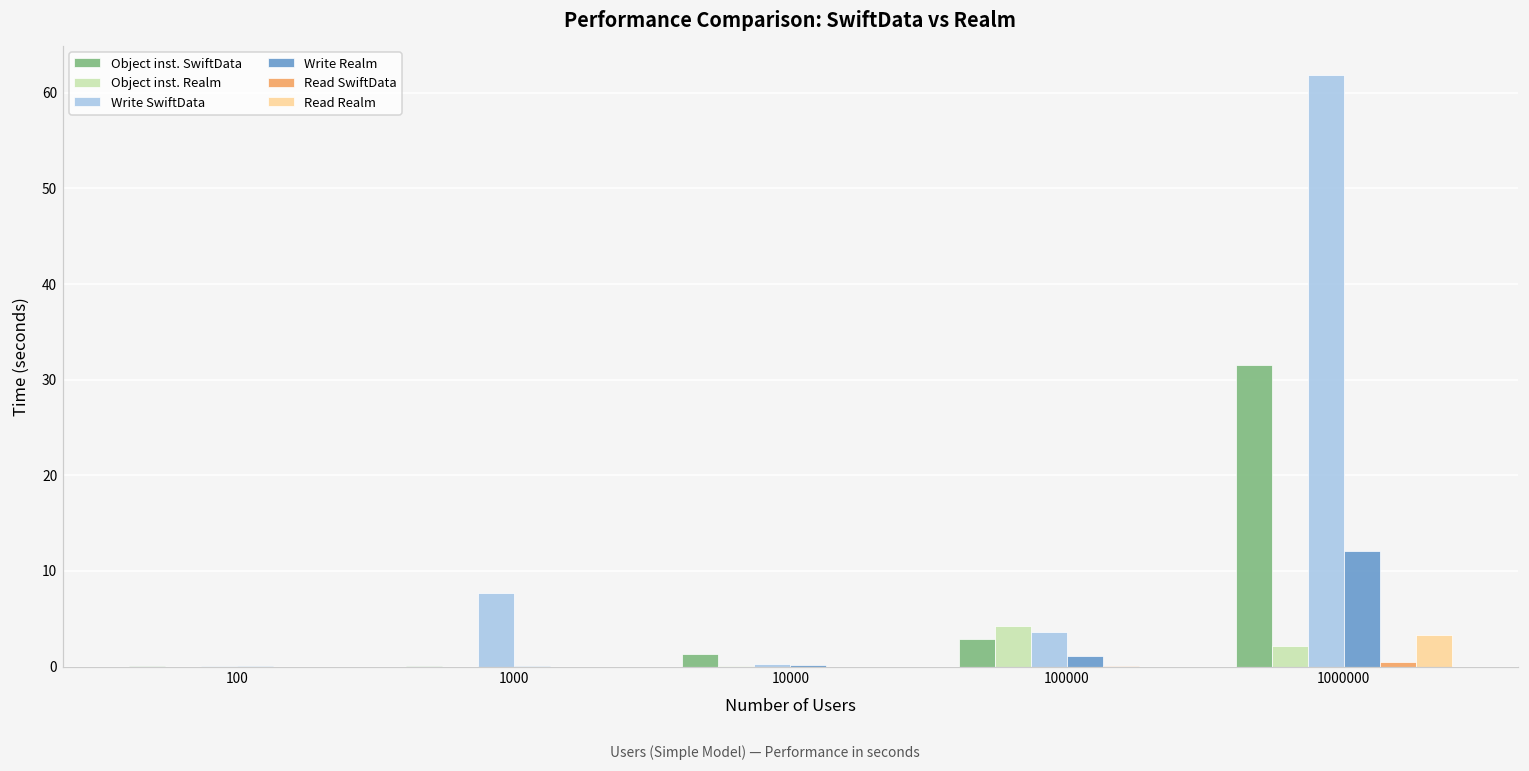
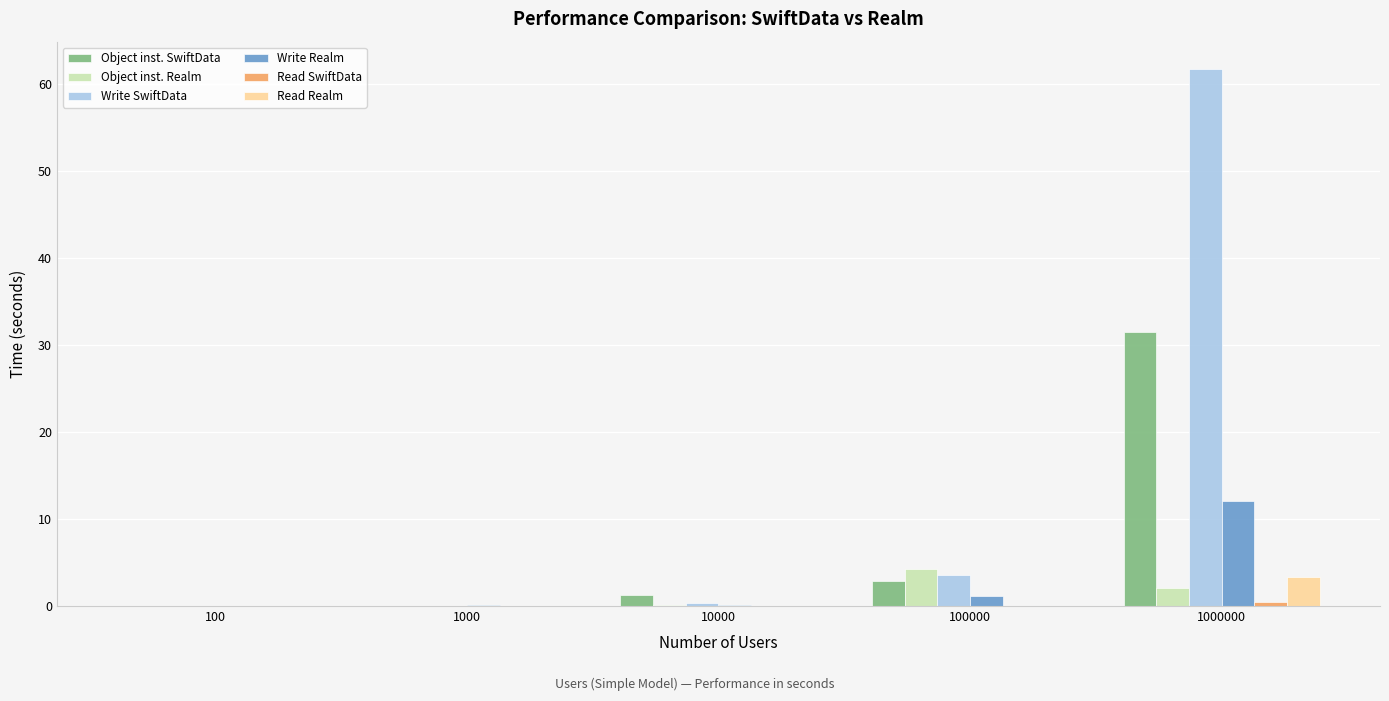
  {
    "Object inst. SwiftData": {
      "10000": 1,
      "100000": 3,
      "1000000": 32
    },
    "Object inst. Realm": {
      "100000": 4,
      "1000000": 2
    },
    "Write SwiftData": {
-     "1000": 8,
+     "1000": 0,
      "10000": 0,
      "100000": 4,
      "1000000": 62
    },
    "Write Realm": {
      "100000": 1,
      "1000000": 12
    },
    "Read SwiftData": {
      "1000000": 0
    },
    "Read Realm": {
      "1000000": 3
    }
  }
